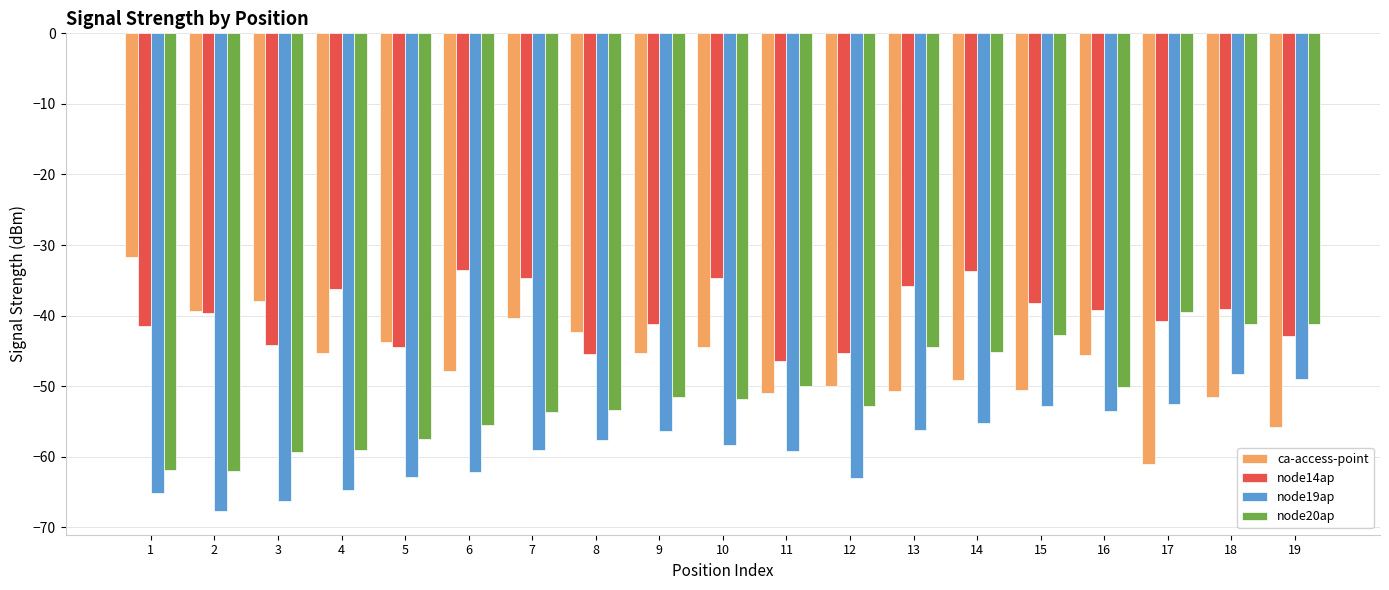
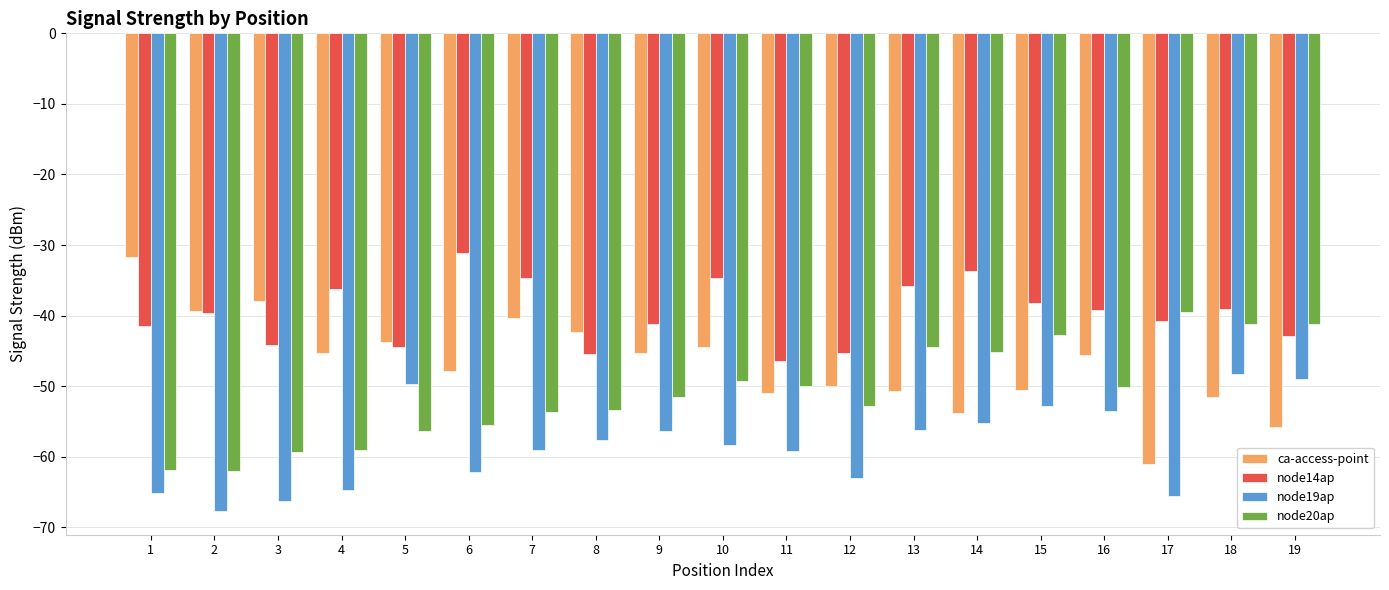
  {
    "ca-access-point": {
      "1": -32,
      "2": -39,
      "3": -38,
      "4": -45,
      "5": -44,
      "6": -48,
      "7": -40,
      "8": -42,
      "9": -45,
      "10": -44,
      "11": -51,
      "12": -50,
      "13": -51,
-     "14": -49,
+     "14": -54,
      "15": -51,
      "16": -46,
      "17": -61,
      "18": -52,
      "19": -56
    },
    "node14ap": {
      "1": -41,
      "2": -40,
      "3": -44,
      "4": -36,
      "5": -44,
-     "6": -34,
+     "6": -31,
      "7": -35,
      "8": -46,
      "9": -41,
      "10": -35,
      "11": -46,
      "12": -45,
      "13": -36,
      "14": -34,
      "15": -38,
      "16": -39,
      "17": -41,
      "18": -39,
      "19": -43
    },
    "node19ap": {
      "1": -65,
      "2": -68,
      "3": -66,
      "4": -65,
-     "5": -63,
+     "5": -50,
      "6": -62,
      "7": -59,
      "8": -58,
      "9": -56,
      "10": -58,
      "11": -59,
      "12": -63,
      "13": -56,
      "14": -55,
      "15": -53,
      "16": -54,
-     "17": -53,
+     "17": -66,
      "18": -48,
      "19": -49
    },
    "node20ap": {
      "1": -62,
      "2": -62,
      "3": -59,
      "4": -59,
-     "5": -58,
+     "5": -56,
      "6": -56,
      "7": -54,
      "8": -53,
      "9": -52,
-     "10": -52,
+     "10": -49,
      "11": -50,
      "12": -53,
      "13": -44,
      "14": -45,
      "15": -43,
      "16": -50,
      "17": -39,
      "18": -41,
      "19": -41
    }
  }
